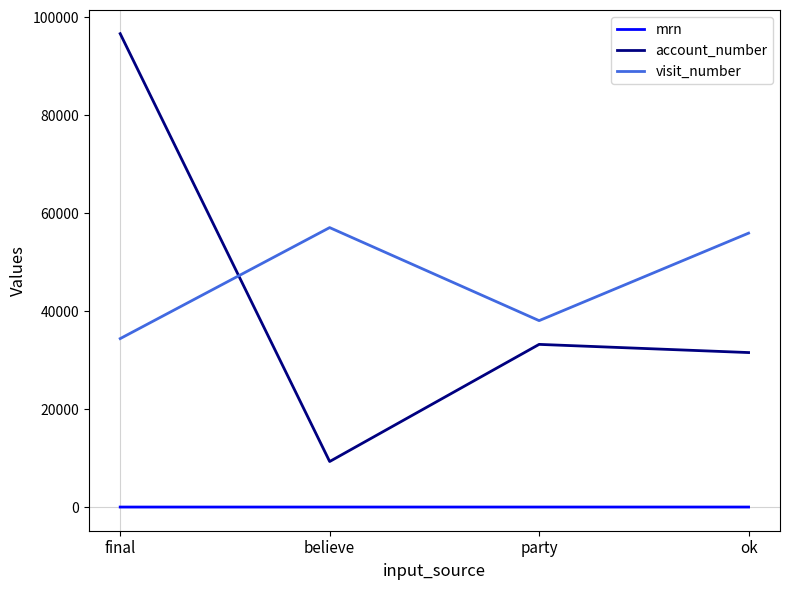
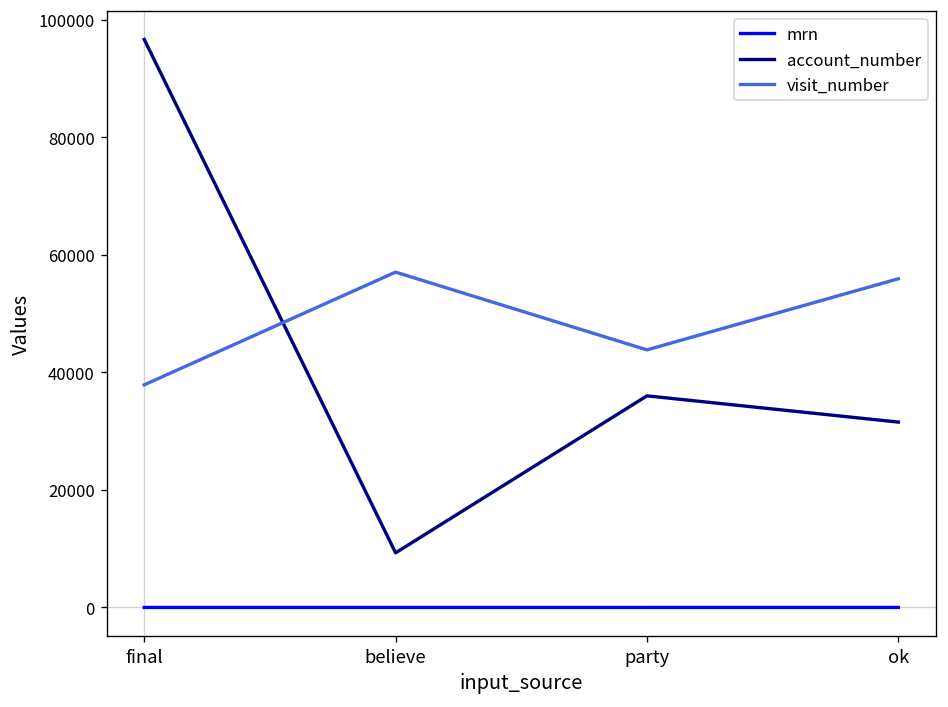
  {
    "mrn": {
      "final": 0,
      "believe": 0,
      "party": 0,
      "ok": 0
    },
    "account_number": {
      "final": 97000,
      "believe": 9000,
-     "party": 33000,
+     "party": 36000,
      "ok": 32000
    },
    "visit_number": {
-     "final": 34000,
+     "final": 38000,
      "believe": 57000,
-     "party": 38000,
+     "party": 44000,
      "ok": 56000
    }
  }
